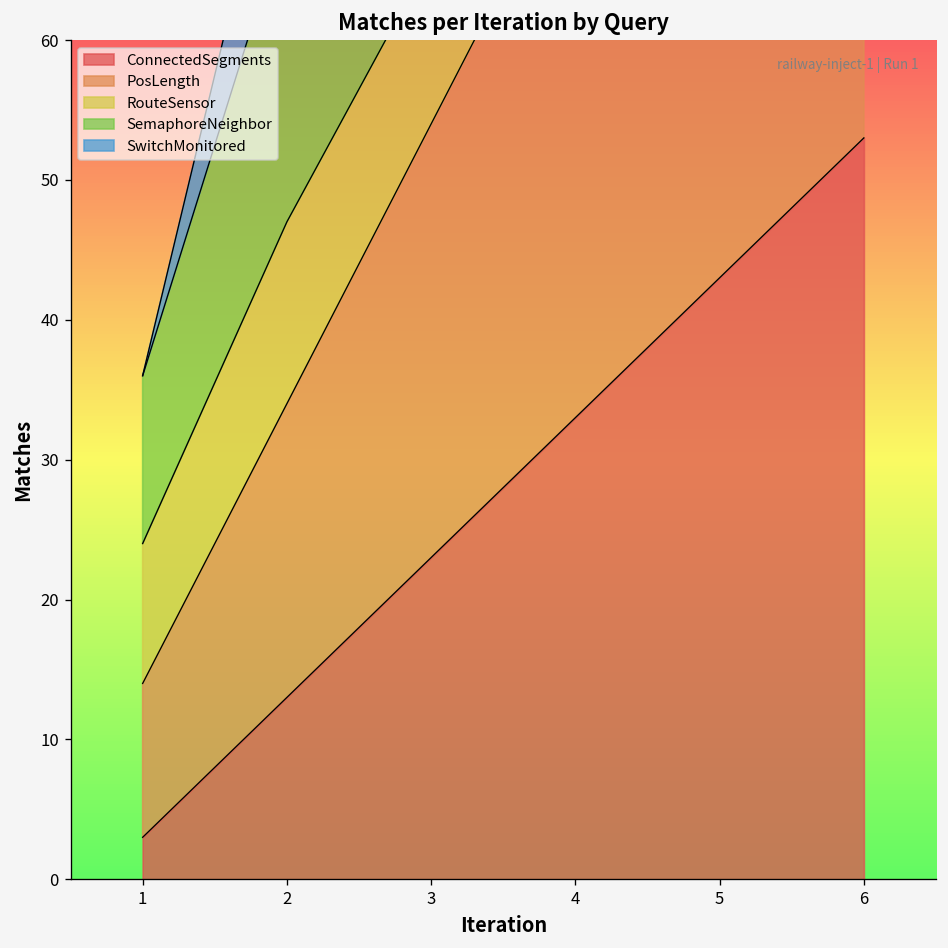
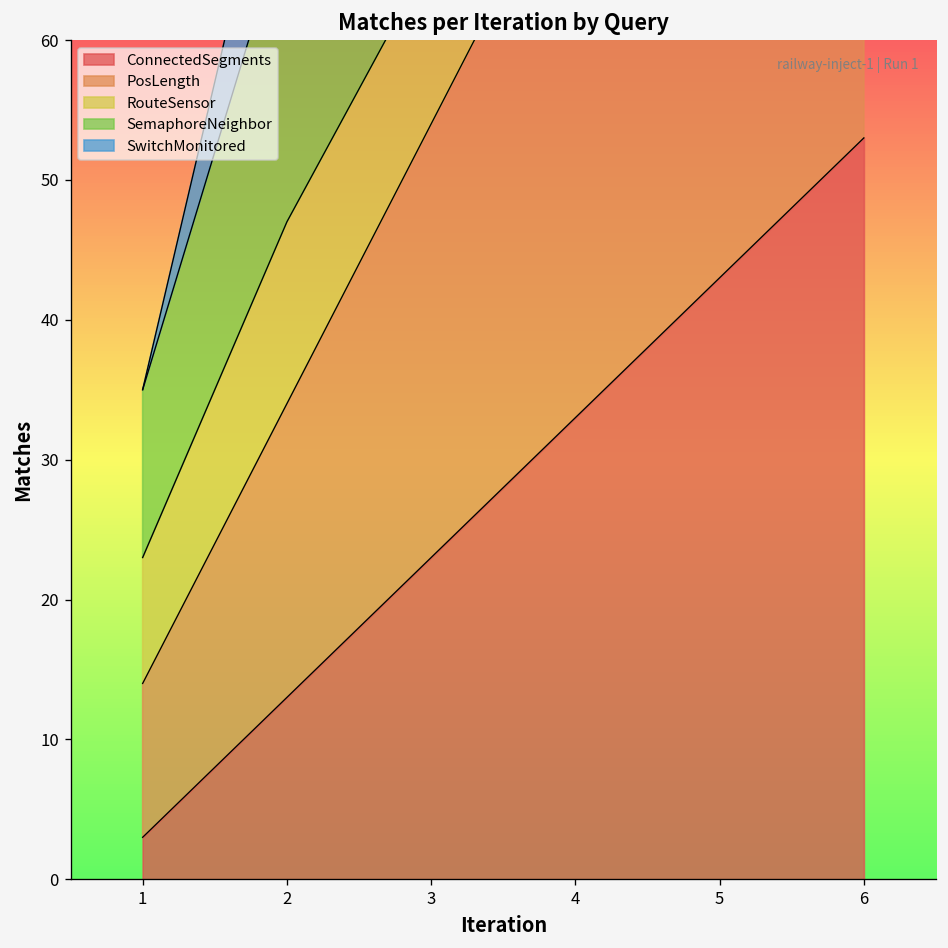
  {
    "RouteSensor": {
-     "1": 10,
+     "1": 9,
      "2": 13
    }
  }
